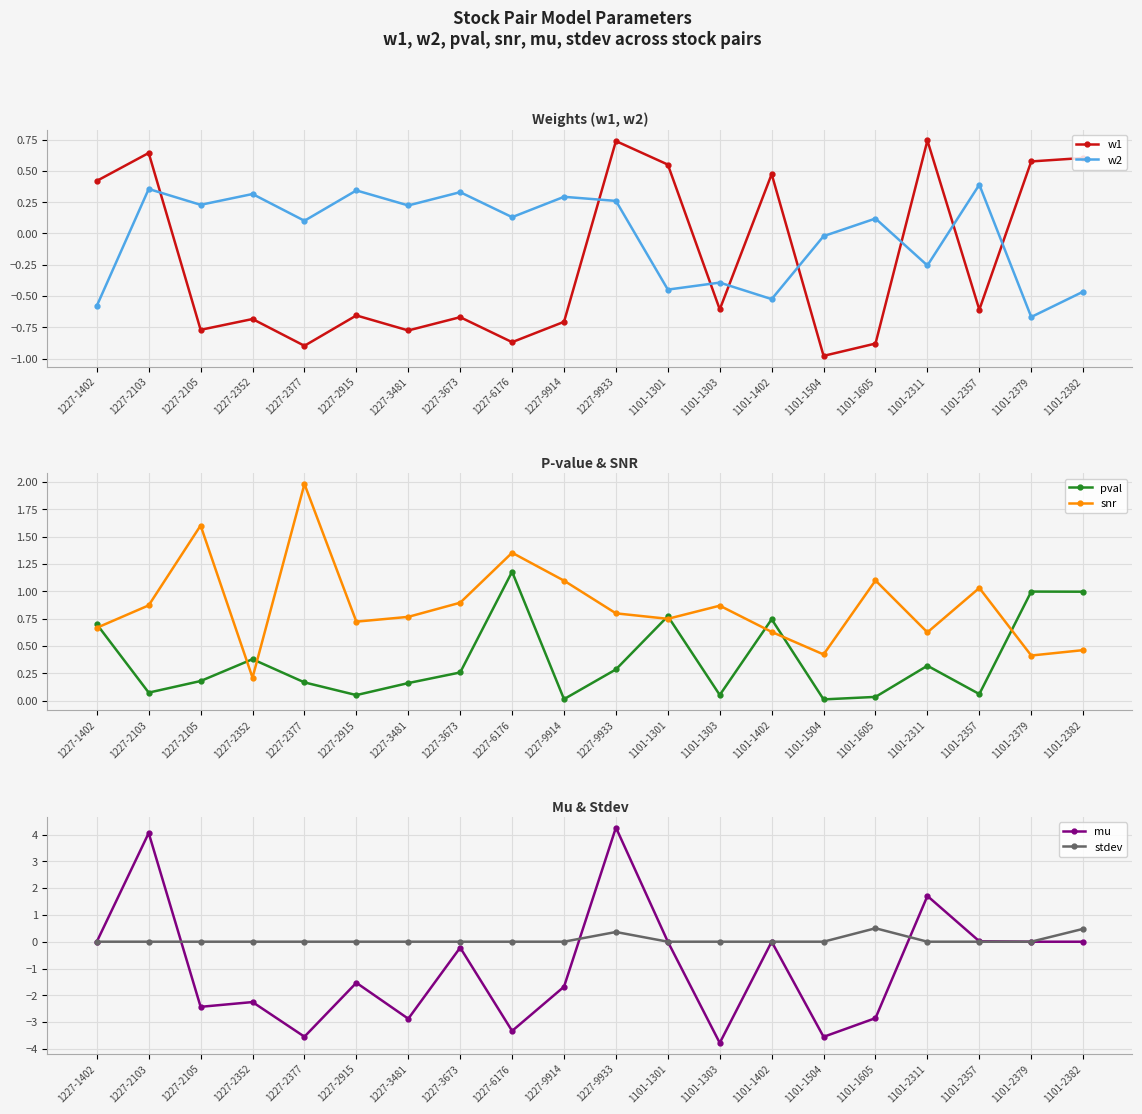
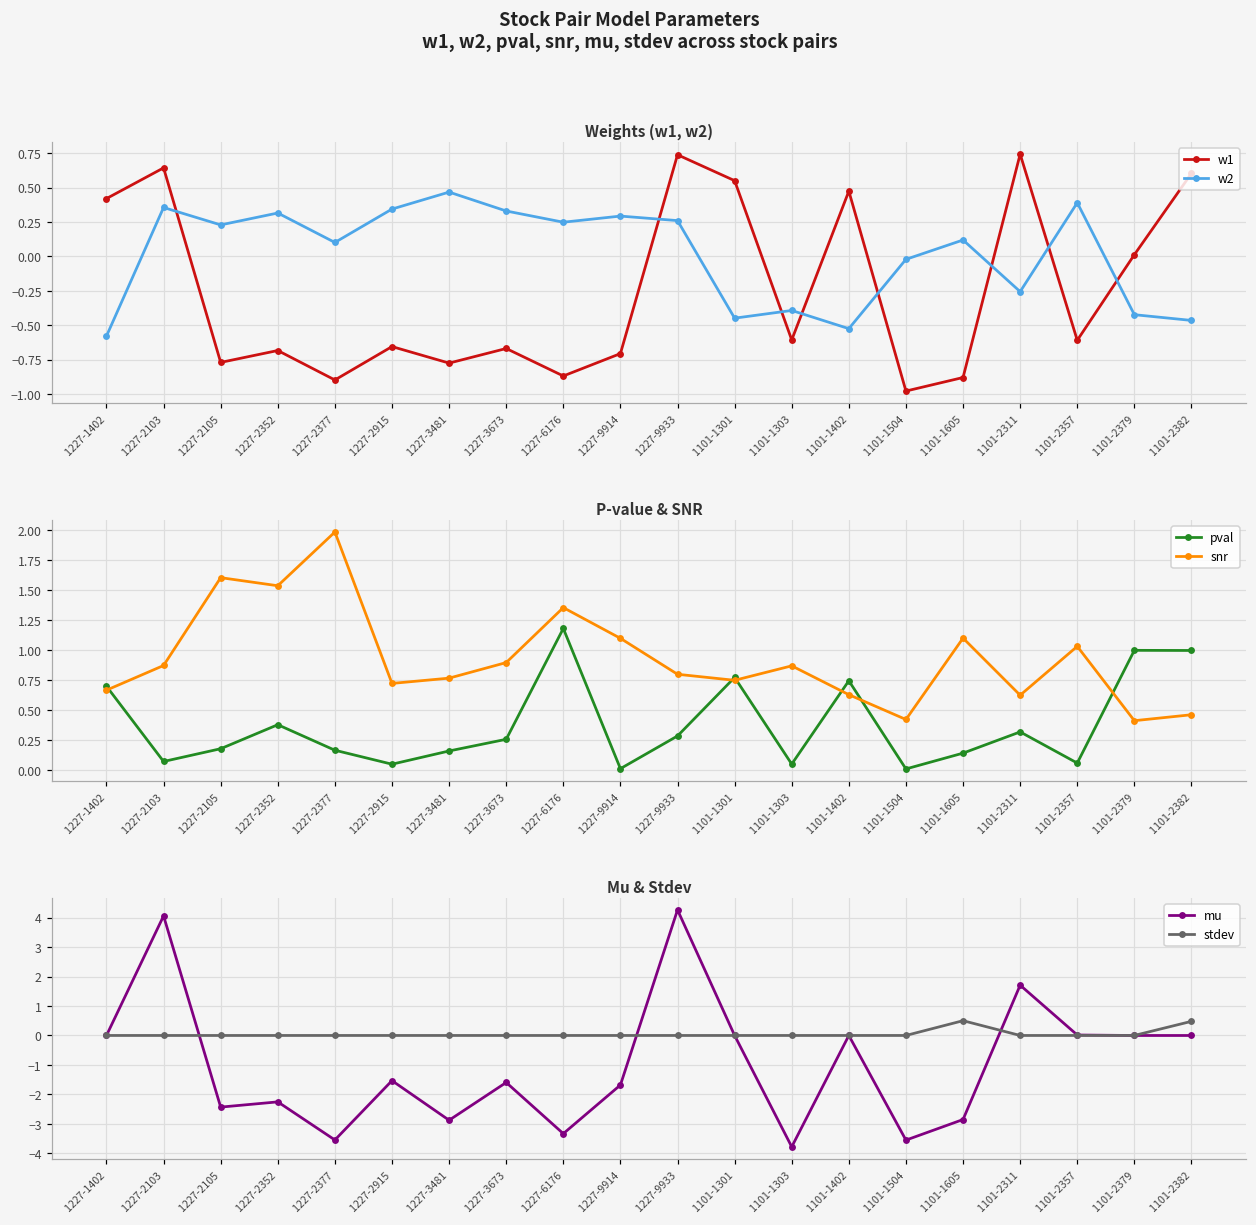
  {
    "Weights (w1, w2)": {
      "w1": {
        "1227-1402": 0.42,
        "1227-2103": 0.64,
        "1227-2105": -0.77,
        "1227-2352": -0.68,
        "1227-2377": -0.90,
        "1227-2915": -0.66,
        "1227-3481": -0.78,
        "1227-3673": -0.67,
        "1227-6176": -0.87,
        "1227-9914": -0.71,
        "1227-9933": 0.74,
        "1101-1301": 0.55,
        "1101-1303": -0.61,
        "1101-1402": 0.47,
        "1101-1504": -0.98,
        "1101-1605": -0.88,
        "1101-2311": 0.74,
        "1101-2357": -0.61,
-       "1101-2379": 0.58
+       "1101-2379": 0.01
      },
      "w2": {
        "1227-1402": -0.58,
        "1227-2103": 0.36,
        "1227-2105": 0.23,
        "1227-2352": 0.32,
        "1227-2377": 0.10,
        "1227-2915": 0.34,
-       "1227-3481": 0.22,
+       "1227-3481": 0.47,
        "1227-3673": 0.33,
-       "1227-6176": 0.13,
+       "1227-6176": 0.25,
        "1227-9914": 0.29,
        "1227-9933": 0.26,
        "1101-1301": -0.45,
        "1101-1303": -0.39,
        "1101-1402": -0.53,
        "1101-1504": -0.02,
        "1101-1605": 0.12,
        "1101-2311": -0.26,
        "1101-2357": 0.39,
-       "1101-2379": -0.67,
+       "1101-2379": -0.42,
        "1101-2382": -0.47
      }
    },
    "P-value & SNR": {
      "pval": {
        "1227-1402": 0.70,
        "1227-2103": 0.07,
        "1227-2105": 0.18,
        "1227-2352": 0.38,
        "1227-2377": 0.17,
        "1227-2915": 0.05,
        "1227-3481": 0.16,
        "1227-3673": 0.26,
        "1227-6176": 1.18,
        "1227-9914": 0.02,
        "1227-9933": 0.29,
        "1101-1301": 0.77,
        "1101-1303": 0.05,
        "1101-1402": 0.75,
        "1101-1504": 0.01,
-       "1101-1605": 0.04,
+       "1101-1605": 0.14,
        "1101-2311": 0.32,
        "1101-2357": 0.06,
        "1101-2379": 1.00,
        "1101-2382": 1.00
      },
      "snr": {
        "1227-1402": 0.67,
        "1227-2103": 0.87,
        "1227-2105": 1.60,
-       "1227-2352": 0.21,
+       "1227-2352": 1.54,
        "1227-2377": 1.98,
        "1227-2915": 0.72,
        "1227-3481": 0.77,
        "1227-3673": 0.90,
        "1227-6176": 1.35,
        "1227-9914": 1.10,
        "1227-9933": 0.80,
        "1101-1301": 0.75,
        "1101-1303": 0.87,
        "1101-1402": 0.63,
        "1101-1504": 0.42,
        "1101-1605": 1.10,
        "1101-2311": 0.63,
        "1101-2357": 1.03,
        "1101-2379": 0.41,
        "1101-2382": 0.46
      }
    },
    "Mu & Stdev": {
      "mu": {
        "1227-2103": 4.1,
        "1227-2105": -2.4,
        "1227-2352": -2.3,
        "1227-2377": -3.5,
        "1227-2915": -1.5,
        "1227-3481": -2.9,
-       "1227-3673": -0.2,
+       "1227-3673": -1.6,
        "1227-6176": -3.3,
        "1227-9914": -1.7,
        "1227-9933": 4.3,
        "1101-1303": -3.8,
        "1101-1504": -3.5,
        "1101-1605": -2.9,
        "1101-2311": 1.7,
        "1101-2382": 0.0
      },
      "stdev": {
        "1227-2103": 0.0,
        "1227-2105": 0.0,
        "1227-2352": 0.0,
        "1227-2377": 0.0,
        "1227-2915": 0.0,
        "1227-3481": 0.0,
        "1227-3673": 0.0,
        "1227-6176": 0.0,
        "1227-9914": 0.0,
-       "1227-9933": 0.4,
+       "1227-9933": 0.0,
        "1101-1303": 0.0,
        "1101-1504": 0.0,
        "1101-1605": 0.5,
        "1101-2311": 0.0,
        "1101-2382": 0.5
      }
    }
  }
